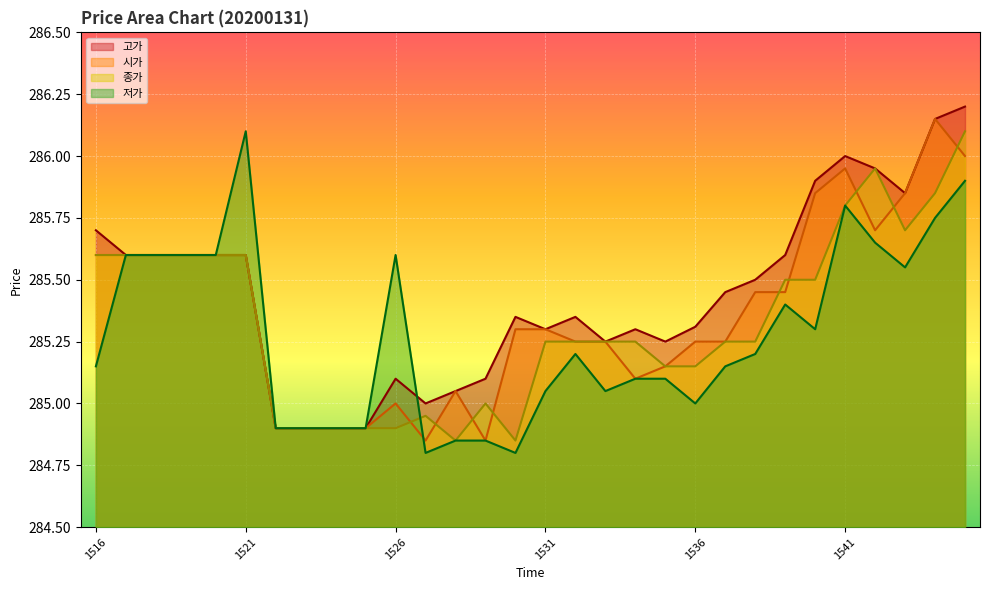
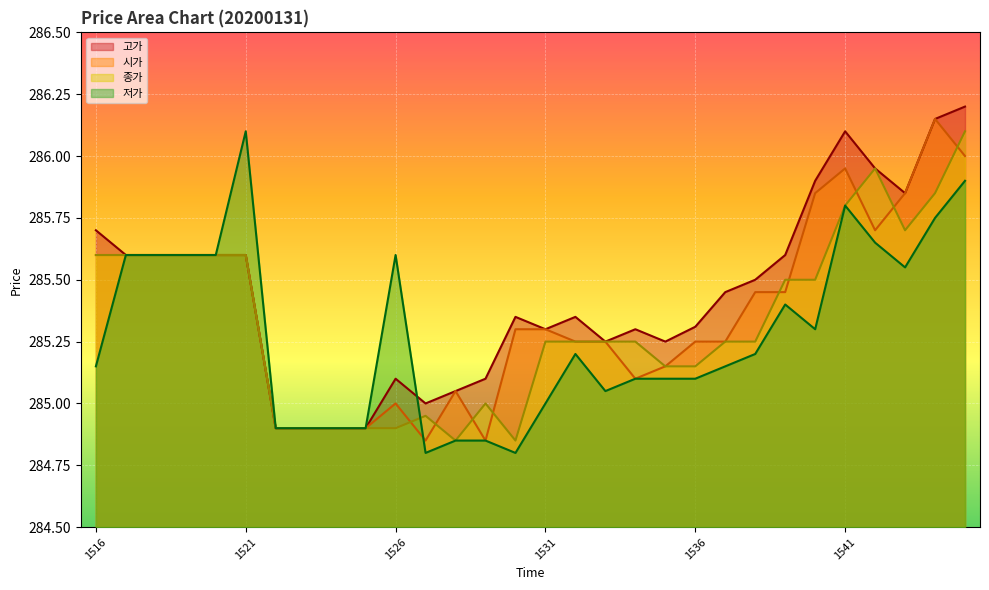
  {
    "고가": {
      "1516": 285.7,
      "1526": 285.1,
      "1536": 285.3,
-     "1541": 286.0
+     "1541": 286.1
    },
    "저가": {
      "1516": 285.15,
      "1521": 286.10,
      "1526": 285.60,
-     "1531": 285.05,
-     "1536": 285.0
+     "1531": 285.00,
+     "1536": 285.1
    }
  }
